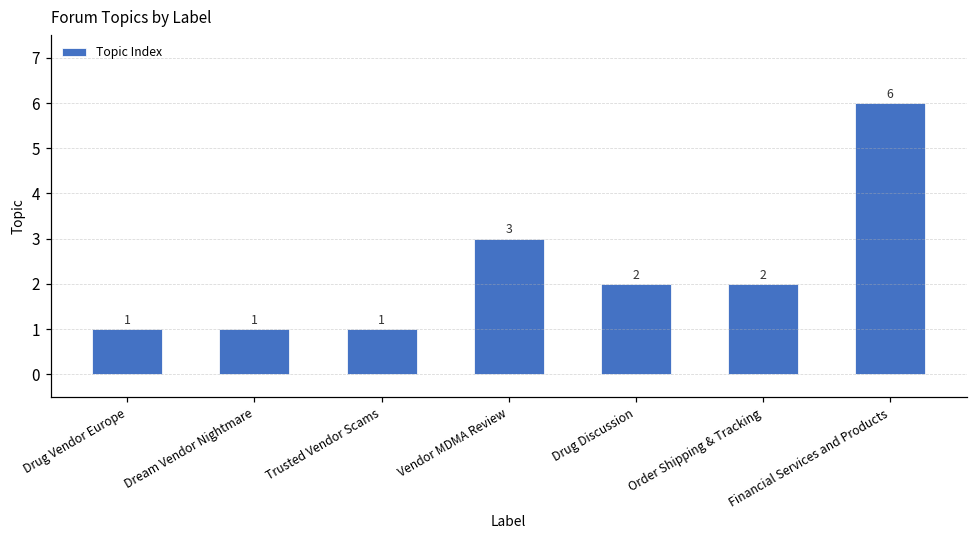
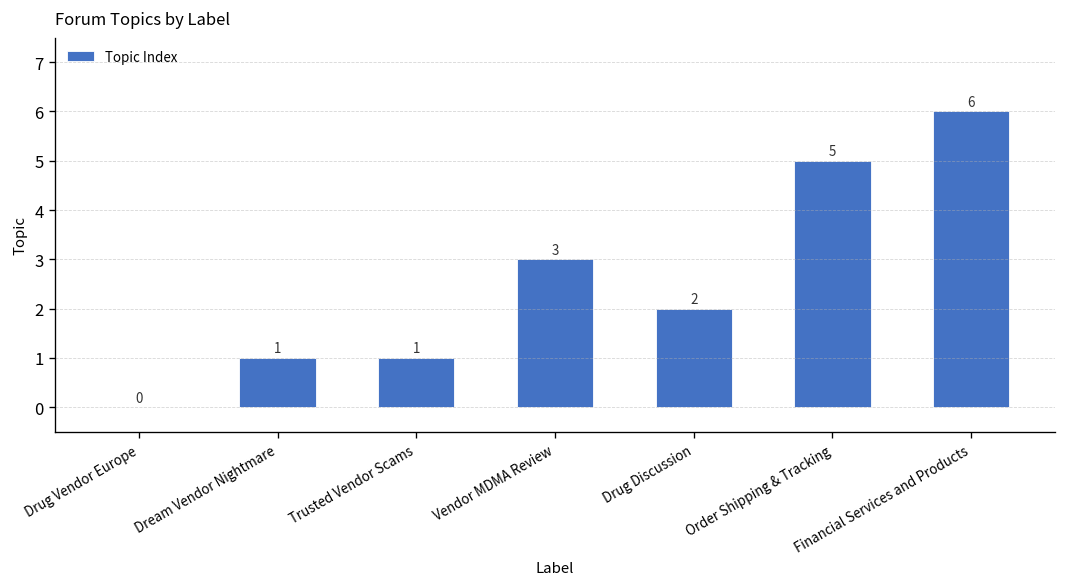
  {
-   "Drug Vendor Europe": 1,
+   "Drug Vendor Europe": 0,
    "Dream Vendor Nightmare": 1,
    "Trusted Vendor Scams": 1,
    "Vendor MDMA Review": 3,
    "Drug Discussion": 2,
-   "Order Shipping & Tracking": 2,
+   "Order Shipping & Tracking": 5,
    "Financial Services and Products": 6
  }
